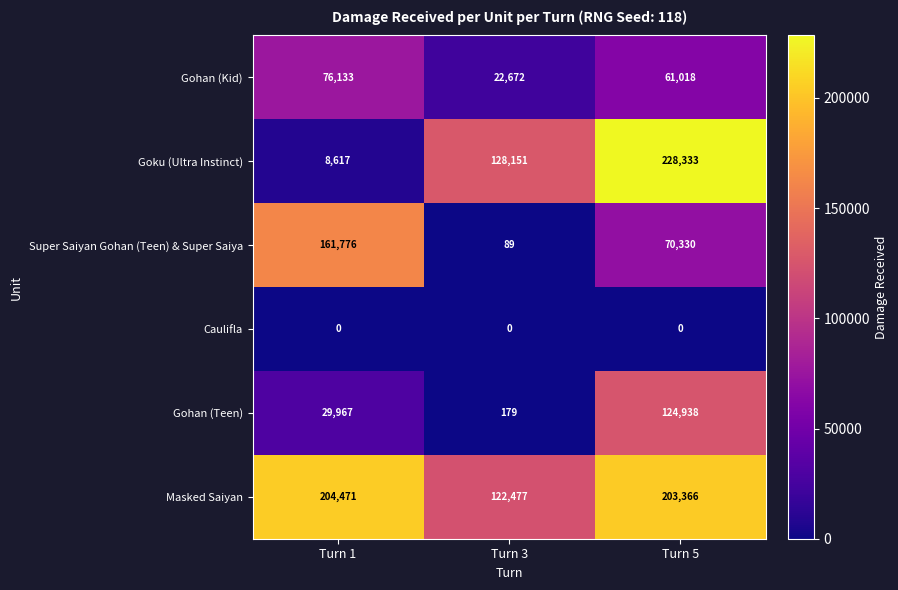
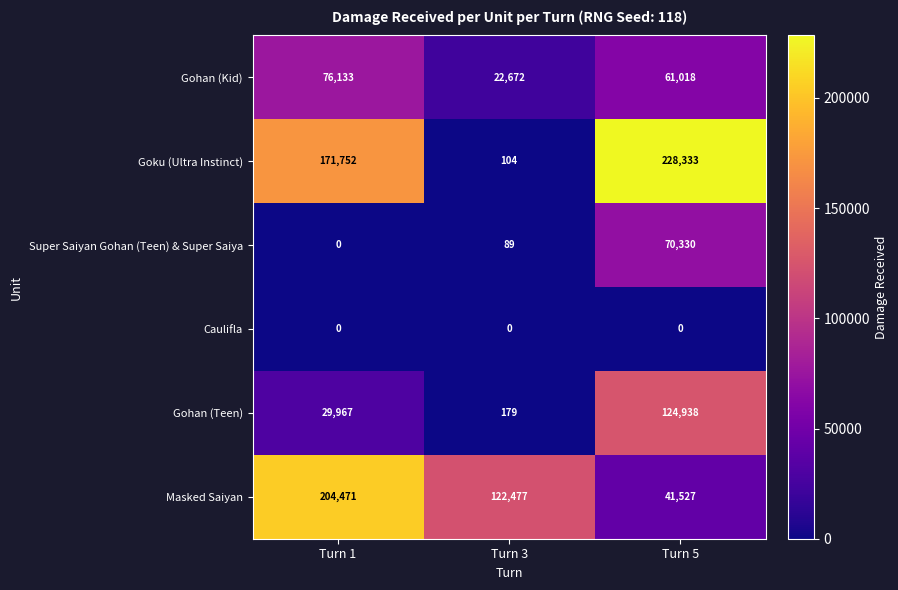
  {
    "Gohan (Kid)": {
      "Turn 1": "76,133",
      "Turn 3": "22,672",
      "Turn 5": "61,018"
    },
    "Goku (Ultra Instinct)": {
-     "Turn 1": "8,617",
-     "Turn 3": "128,151",
+     "Turn 1": "171,752",
+     "Turn 3": "104",
      "Turn 5": "228,333"
    },
    "Super Saiyan Gohan (Teen) & Super Saiya": {
-     "Turn 1": "161,776",
+     "Turn 1": "0",
      "Turn 3": "89",
      "Turn 5": "70,330"
    },
    "Caulifla": {
      "Turn 1": "0",
      "Turn 3": "0",
      "Turn 5": "0"
    },
    "Gohan (Teen)": {
      "Turn 1": "29,967",
      "Turn 3": "179",
      "Turn 5": "124,938"
    },
    "Masked Saiyan": {
      "Turn 1": "204,471",
      "Turn 3": "122,477",
-     "Turn 5": "203,366"
+     "Turn 5": "41,527"
    }
  }
